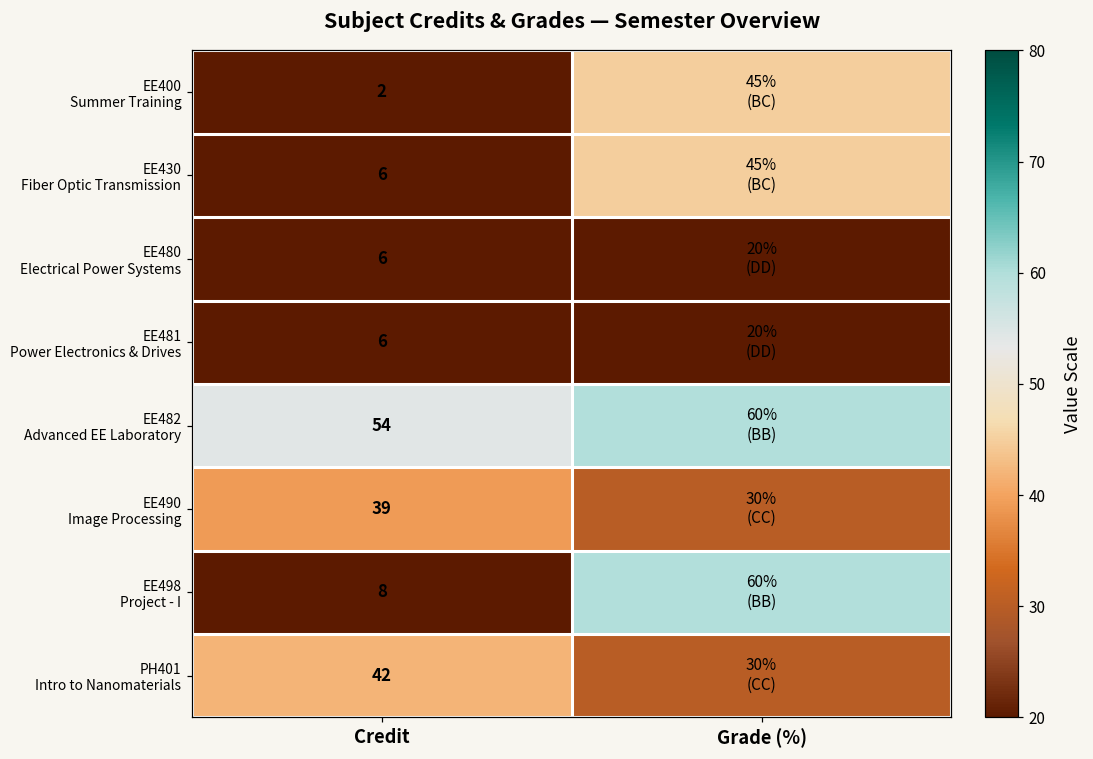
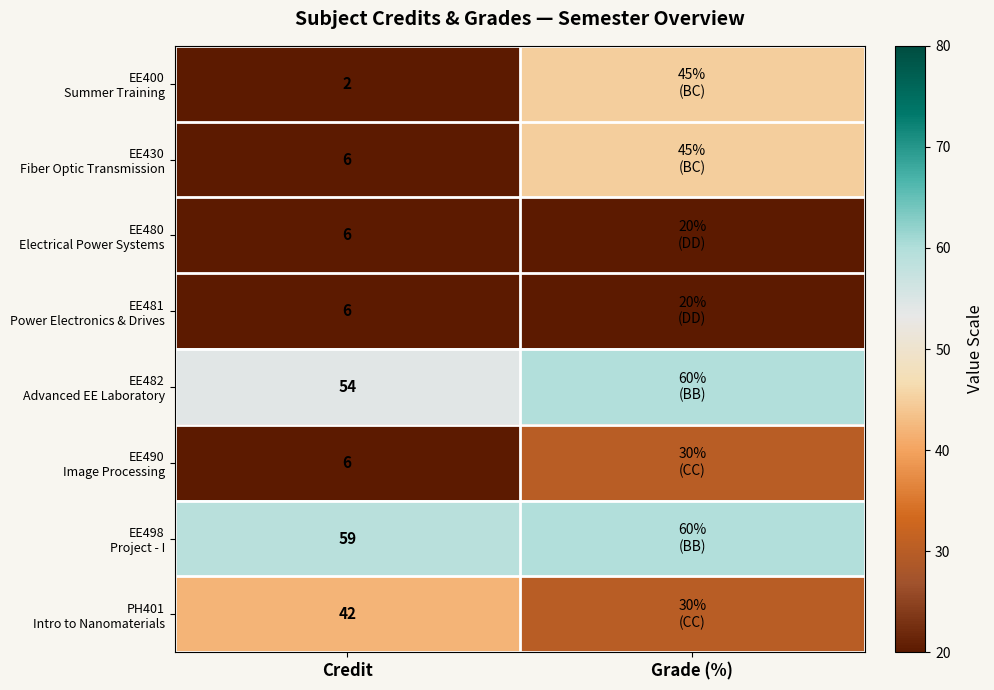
  {
    "EE400 Summer Training": {
      "Credit": "2",
      "Grade (%)": "45%"
    },
    "EE430 Fiber Optic Transmission": {
      "Credit": "6",
      "Grade (%)": "45%"
    },
    "EE480 Electrical Power Systems": {
      "Credit": "6",
      "Grade (%)": "20%"
    },
    "EE481 Power Electronics & Drives": {
      "Credit": "6",
      "Grade (%)": "20%"
    },
    "EE482 Advanced EE Laboratory": {
      "Credit": "54",
      "Grade (%)": "60%"
    },
    "EE490 Image Processing": {
-     "Credit": "39",
+     "Credit": "6",
      "Grade (%)": "30%"
    },
    "EE498 Project - I": {
-     "Credit": "8",
+     "Credit": "59",
      "Grade (%)": "60%"
    },
    "PH401 Intro to Nanomaterials": {
      "Credit": "42",
      "Grade (%)": "30%"
    }
  }
